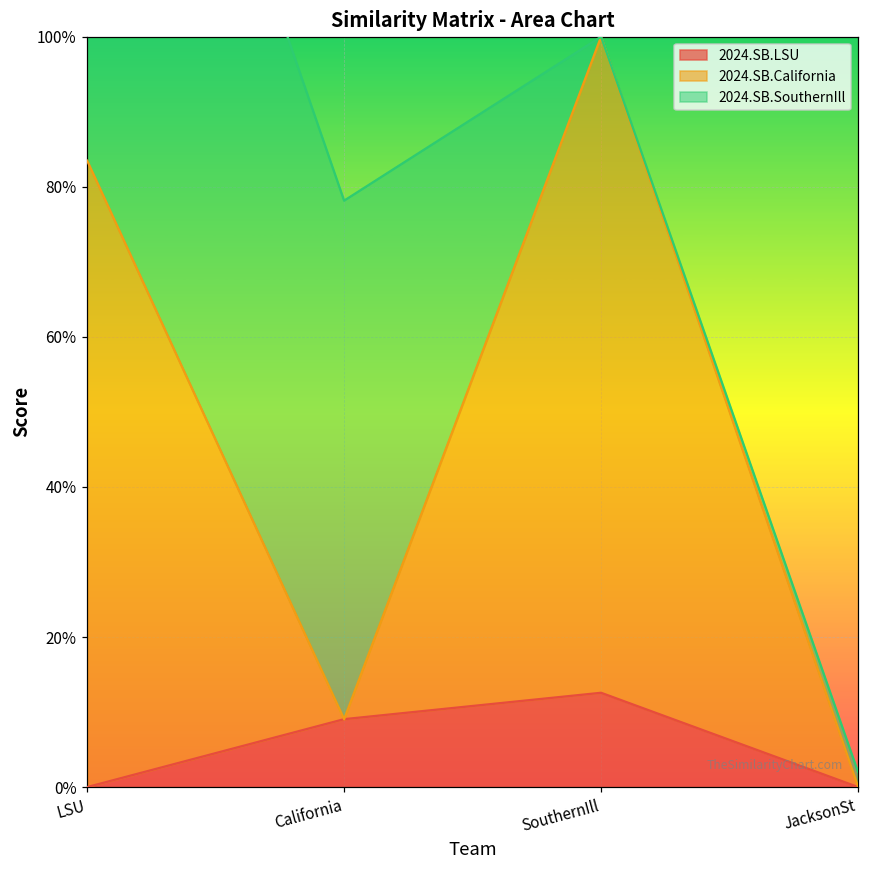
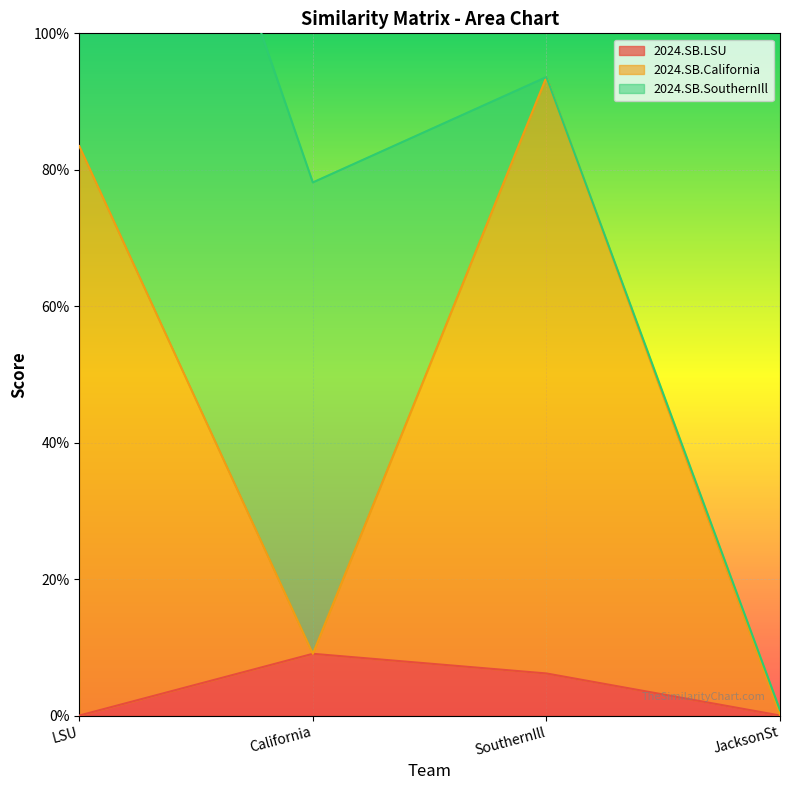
  {
    "2024.SB.LSU": {
      "LSU": "0%",
-     "SouthernIll": "13%"
+     "SouthernIll": "6%"
    },
    "2024.SB.California": {
      "LSU": "83%"
    },
    "2024.SB.SouthernIll": {
      "California": "69%",
-     "JacksonSt": "2%"
+     "JacksonSt": "1%"
    }
  }
